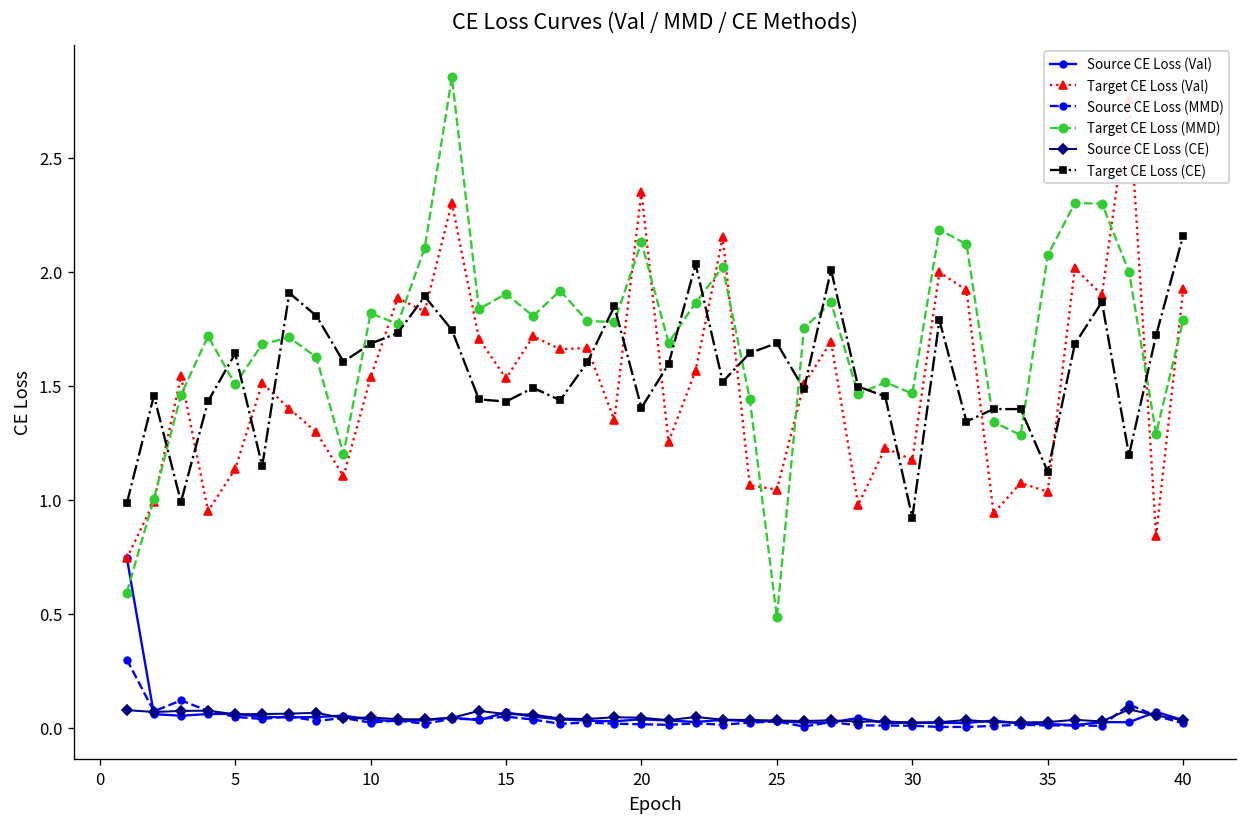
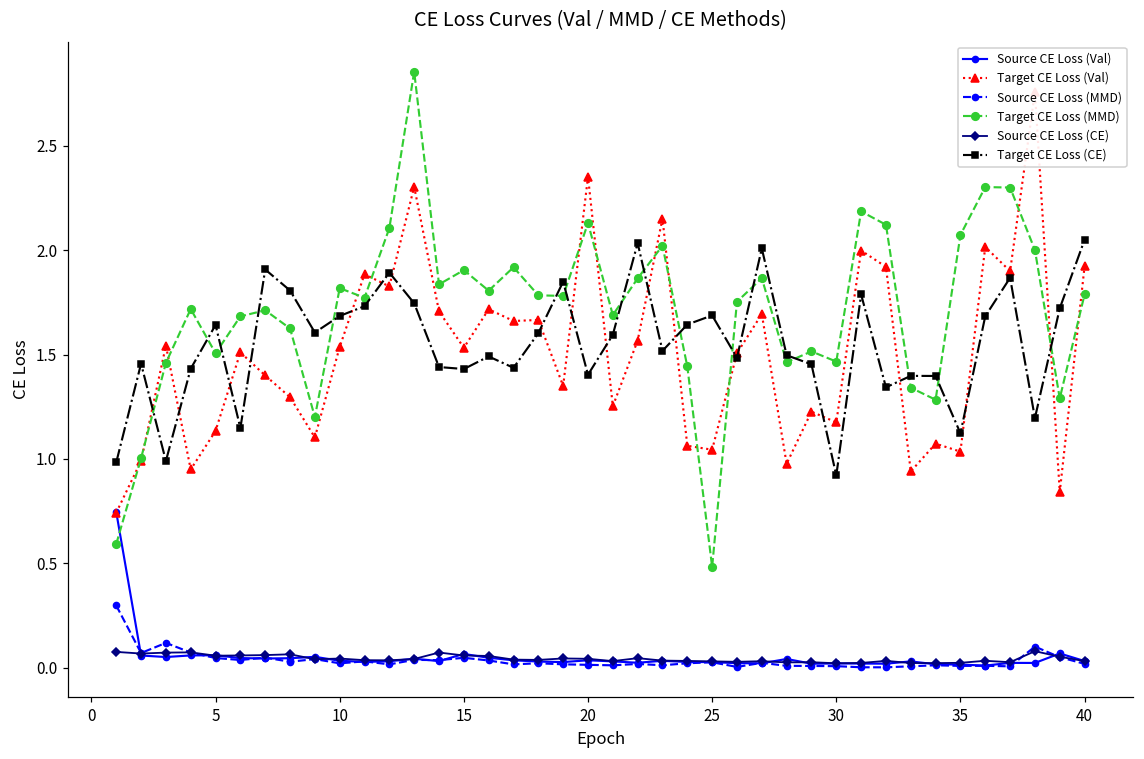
  {
    "Target CE Loss (Val)": {
      "5": 1.13,
      "10": 1.54,
      "15": 1.53,
      "20": 2.35,
      "25": 1.04,
      "30": 1.18,
      "35": 1.04,
      "40": 1.92
    },
    "Target CE Loss (MMD)": {
      "5": 1.51,
      "10": 1.82,
      "15": 1.90,
      "20": 2.13,
      "25": 0.48,
      "30": 1.47,
      "35": 2.07,
      "40": 1.79
    },
    "Target CE Loss (CE)": {
      "5": 1.64,
      "10": 1.68,
      "15": 1.43,
      "20": 1.40,
      "25": 1.69,
      "30": 0.92,
      "35": 1.12,
-     "40": 2.16
+     "40": 2.05
    }
  }
